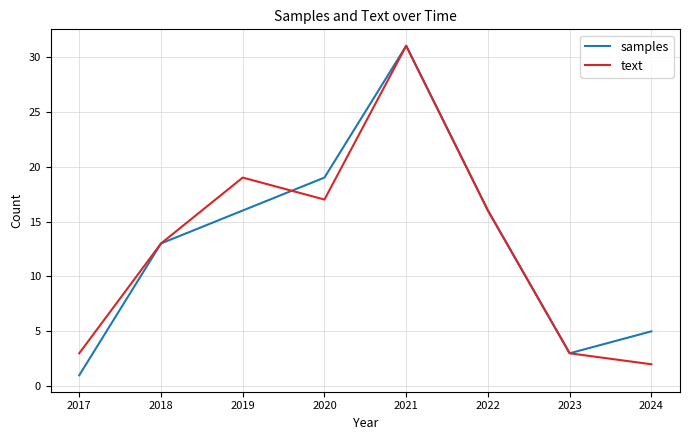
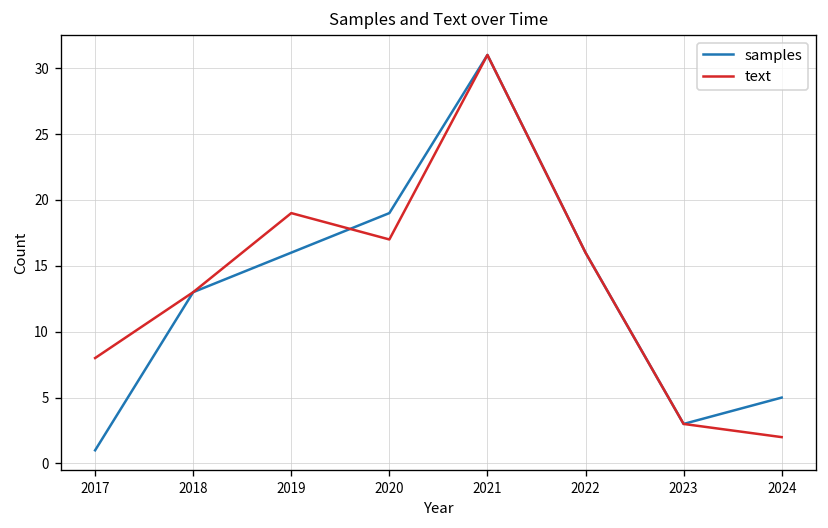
  {
    "samples": {
      "2017": 1,
      "2019": 16,
      "2020": 19,
      "2024": 5
    },
    "text": {
-     "2017": 3,
+     "2017": 8,
      "2019": 19,
      "2020": 17,
      "2024": 2
    }
  }
